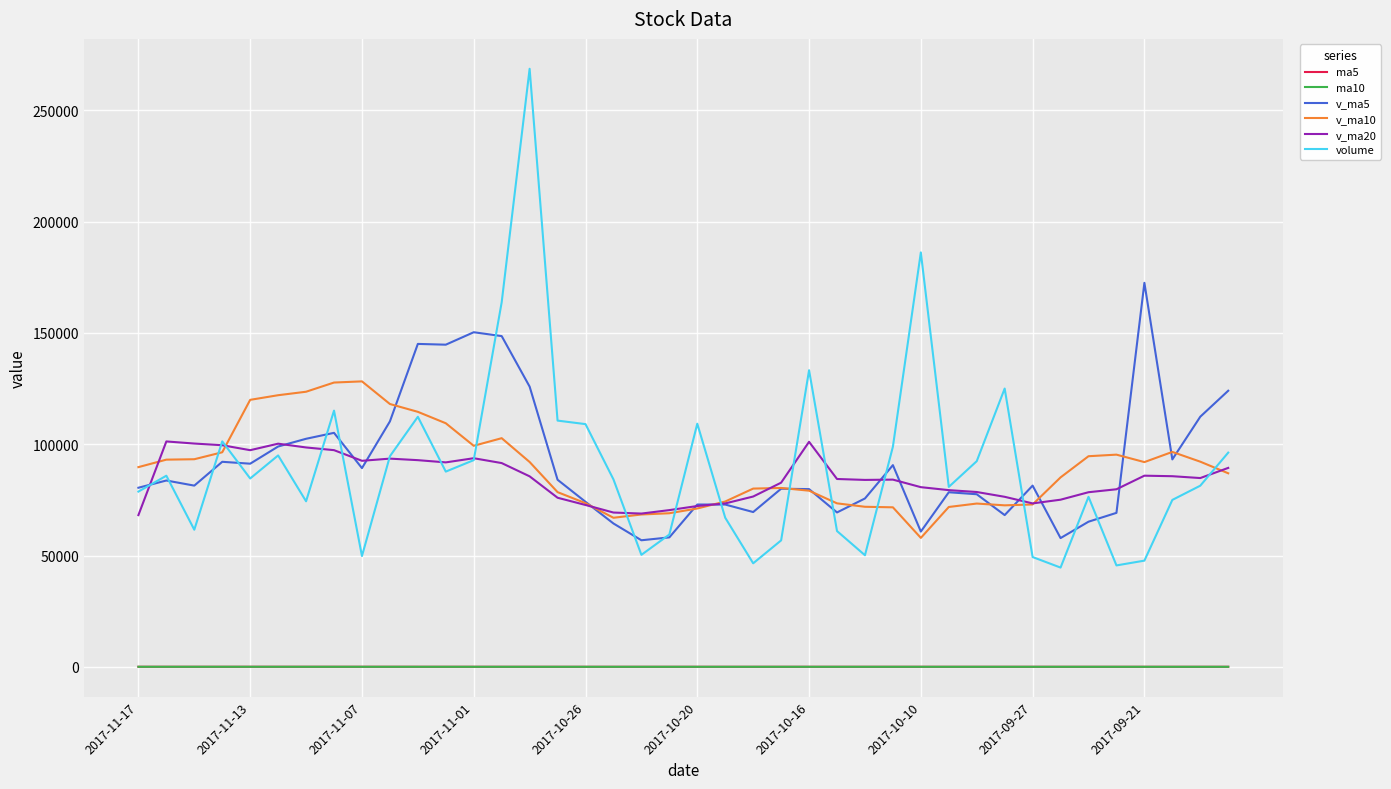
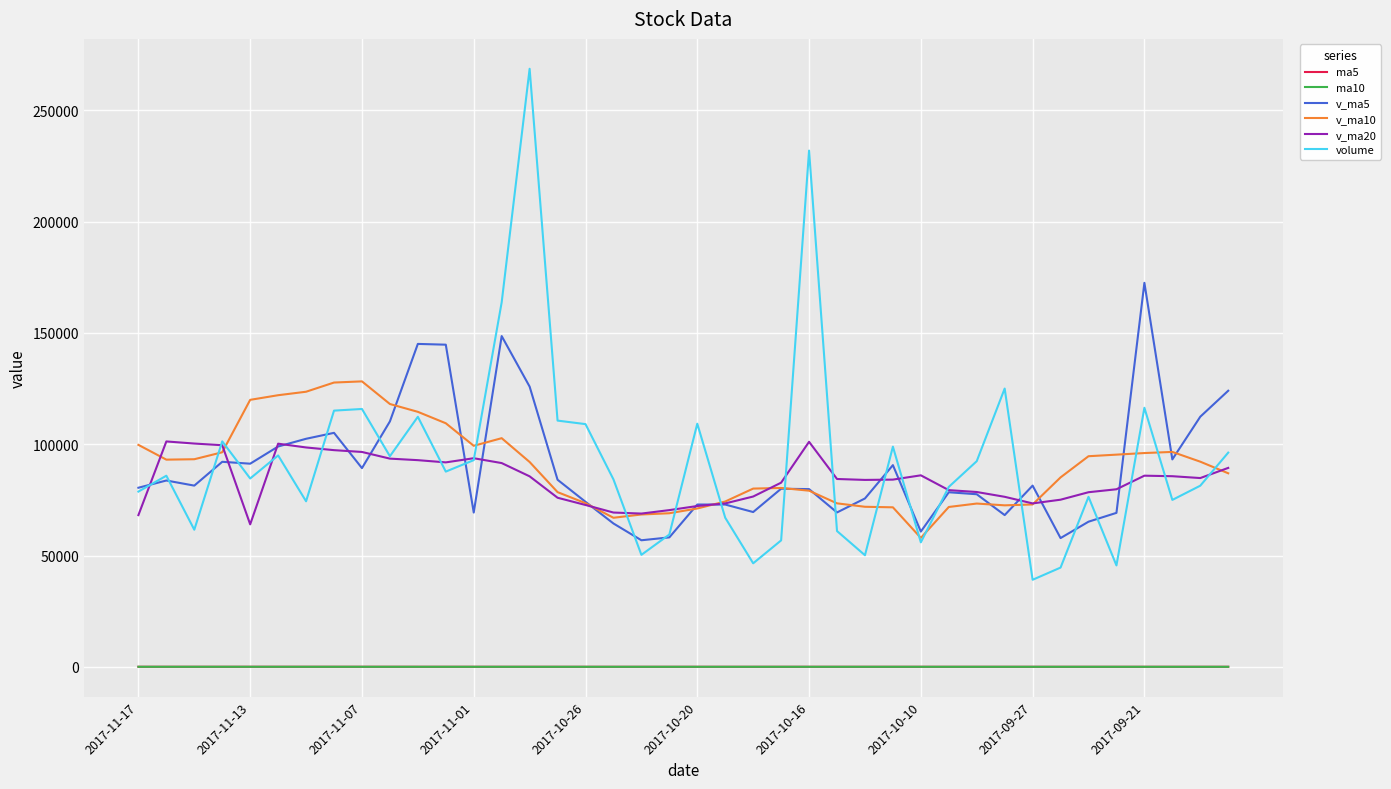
  {
    "ma10": {
      "2017-11-17": 0,
      "2017-11-13": 0,
      "2017-11-07": 0,
      "2017-11-01": 0,
      "2017-10-26": 0,
      "2017-10-20": 0,
      "2017-10-16": 0,
      "2017-10-10": 0,
      "2017-09-27": 0,
      "2017-09-21": 0
    },
    "v_ma5": {
      "2017-11-17": 80000,
      "2017-11-13": 91000,
      "2017-11-07": 89000,
-     "2017-11-01": 150000,
+     "2017-11-01": 69000,
      "2017-10-10": 61000,
      "2017-09-27": 81000,
      "2017-09-21": 172000
    },
    "v_ma10": {
-     "2017-11-17": 90000,
+     "2017-11-17": 100000,
      "2017-11-13": 120000,
      "2017-11-07": 128000,
      "2017-11-01": 99000,
      "2017-10-10": 58000,
-     "2017-09-21": 92000
+     "2017-09-21": 96000
    },
    "v_ma20": {
      "2017-11-17": 68000,
-     "2017-11-13": 97000,
-     "2017-11-07": 93000,
+     "2017-11-13": 64000,
+     "2017-11-07": 97000,
      "2017-10-16": 101000,
-     "2017-10-10": 81000,
+     "2017-10-10": 86000,
      "2017-09-21": 86000
    },
    "volume": {
      "2017-11-17": 79000,
      "2017-11-13": 85000,
-     "2017-11-07": 50000,
+     "2017-11-07": 116000,
      "2017-10-26": 109000,
      "2017-10-20": 109000,
-     "2017-10-16": 133000,
-     "2017-10-10": 186000,
-     "2017-09-27": 49000,
-     "2017-09-21": 48000
+     "2017-10-16": 232000,
+     "2017-10-10": 56000,
+     "2017-09-27": 39000,
+     "2017-09-21": 116000
    }
  }
